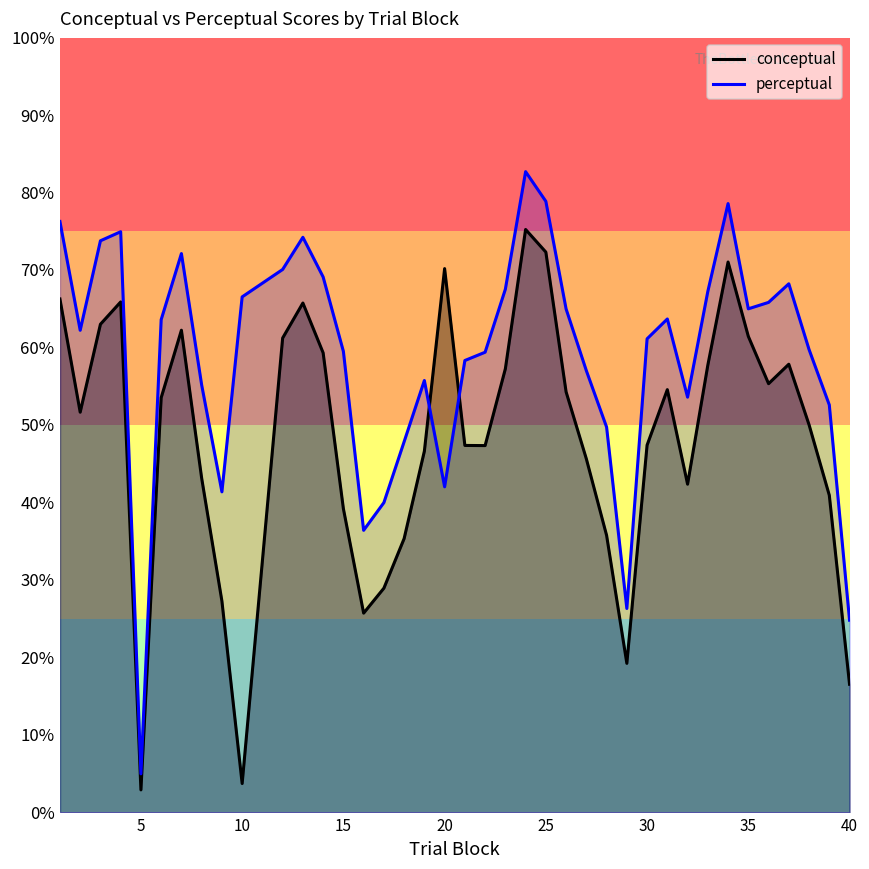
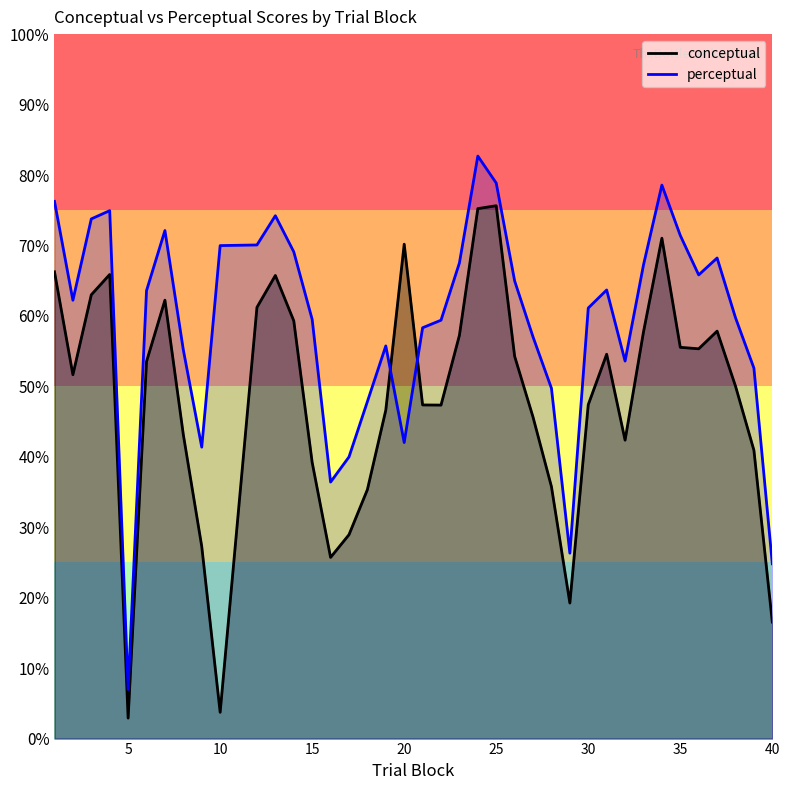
  {
    "conceptual": {
      "5": "3%",
      "10": "4%",
      "15": "39%",
      "20": "70%",
-     "25": "72%",
+     "25": "76%",
      "30": "47%",
-     "35": "61%",
+     "35": "56%",
      "40": "17%"
    },
    "perceptual": {
-     "5": "5%",
-     "10": "67%",
+     "5": "7%",
+     "10": "70%",
      "15": "60%",
      "20": "42%",
      "25": "79%",
      "30": "61%",
-     "35": "65%",
+     "35": "71%",
      "40": "25%"
    }
  }
